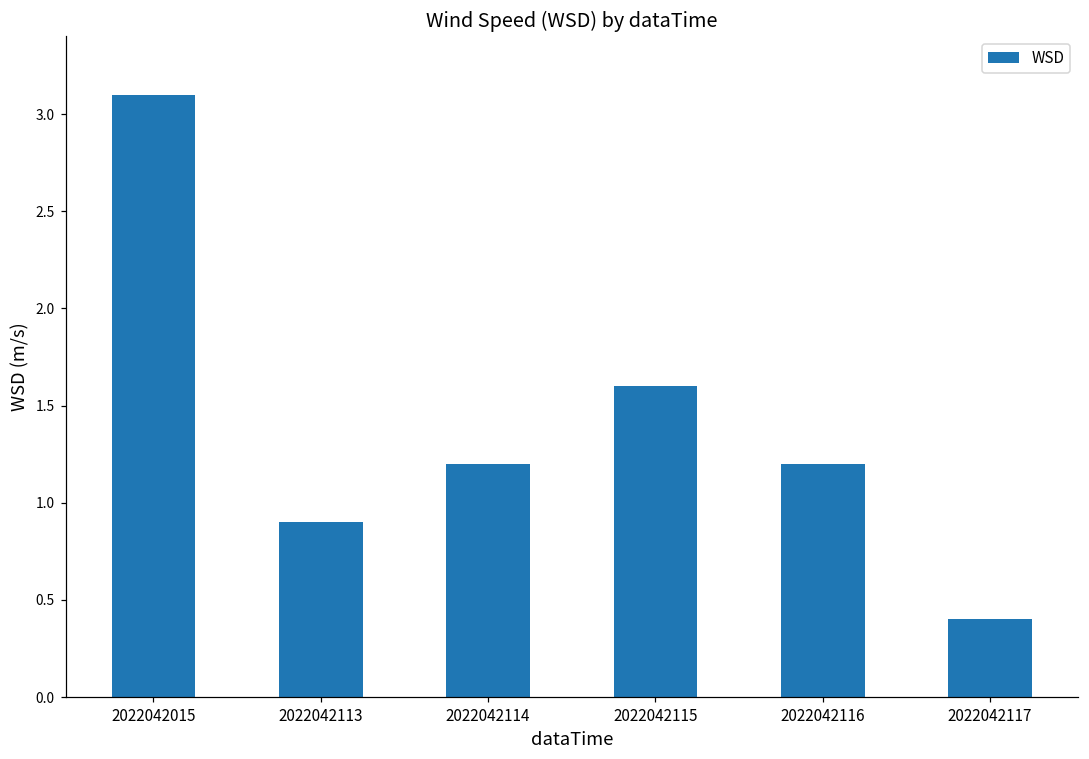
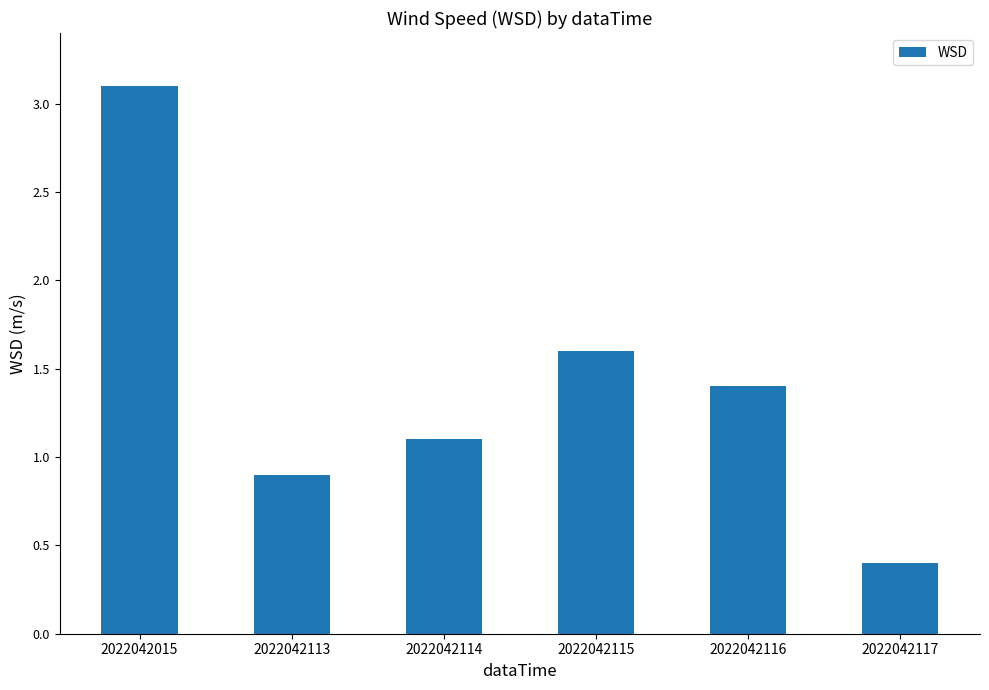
  {
    "2022042015": 3.1,
    "2022042113": 0.9,
-   "2022042114": 1.2,
+   "2022042114": 1.1,
    "2022042115": 1.6,
-   "2022042116": 1.2,
+   "2022042116": 1.4,
    "2022042117": 0.4
  }
